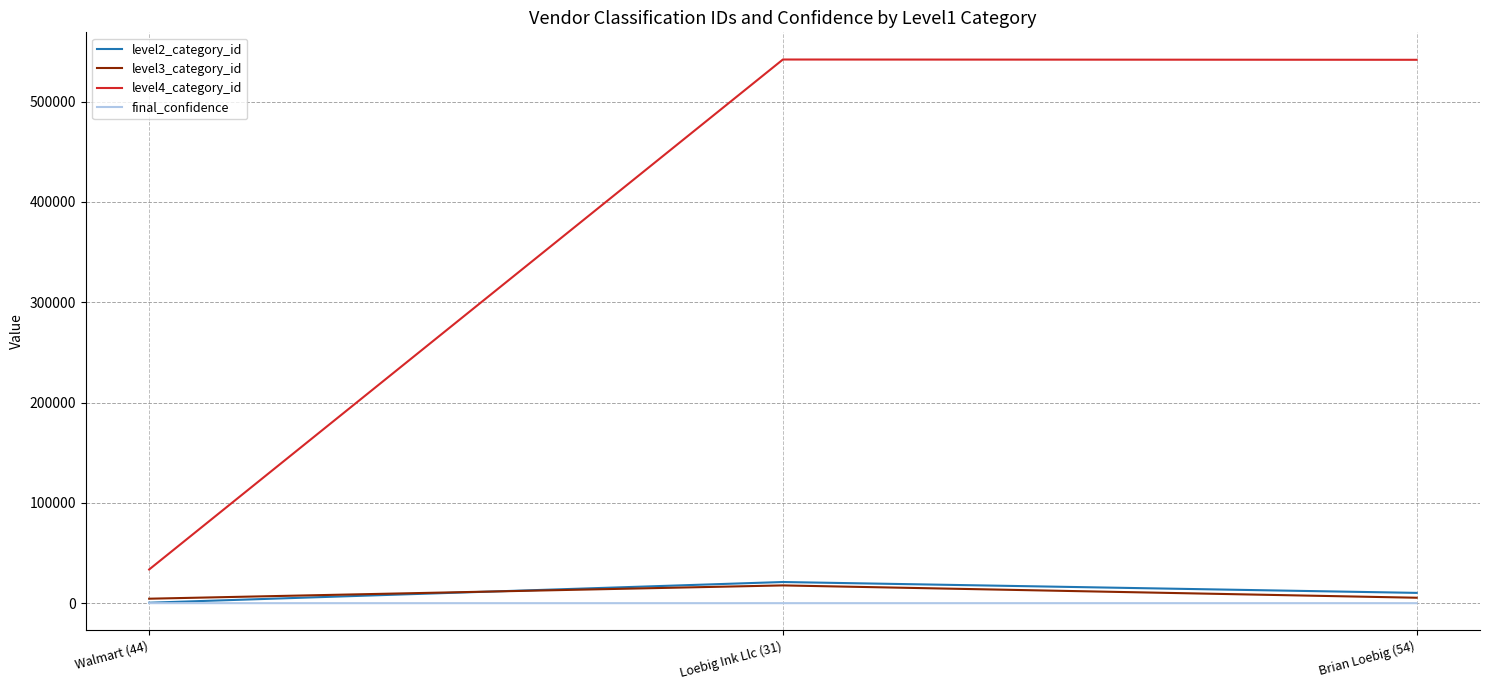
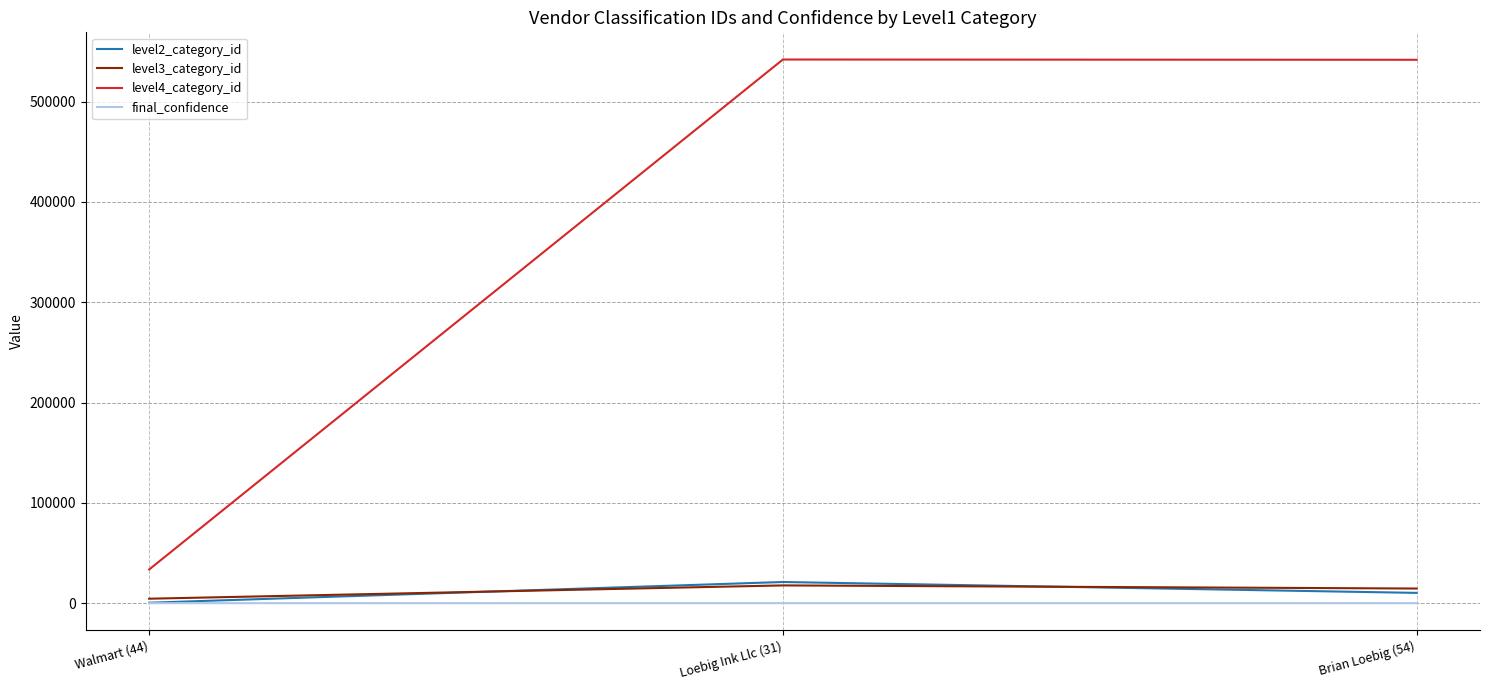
  {
    "level2_category_id": {
      "Loebig Ink Llc (31)": 21000,
      "Brian Loebig (54)": 10000
    },
    "level3_category_id": {
      "Walmart (44)": 4000,
      "Loebig Ink Llc (31)": 18000,
-     "Brian Loebig (54)": 5000
+     "Brian Loebig (54)": 15000
    },
    "level4_category_id": {
      "Walmart (44)": 34000,
      "Loebig Ink Llc (31)": 542000,
      "Brian Loebig (54)": 542000
    },
    "final_confidence": {
      "Loebig Ink Llc (31)": 0,
      "Brian Loebig (54)": 0
    }
  }
